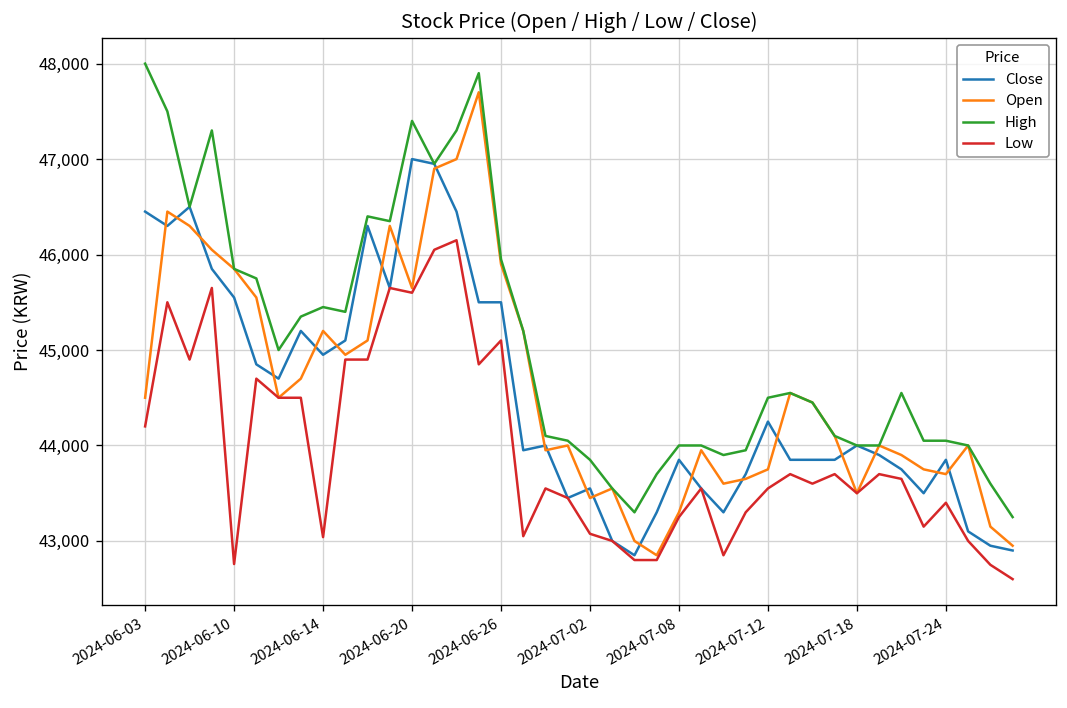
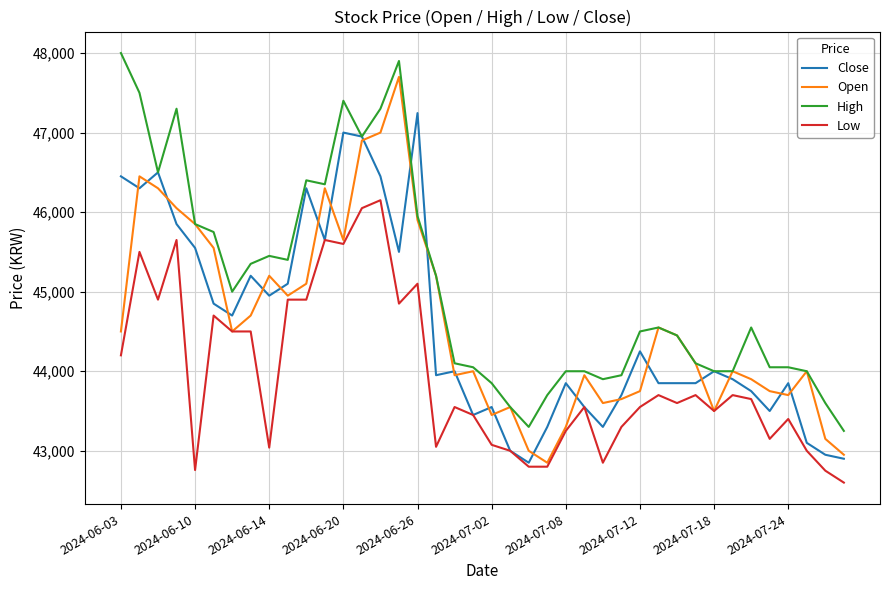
  {
    "Close": {
      "2024-06-03": "46,500",
      "2024-06-10": "45,600",
      "2024-06-14": "45,000",
      "2024-06-20": "47,000",
-     "2024-06-26": "45,500",
+     "2024-06-26": "47,200",
      "2024-07-02": "43,600",
      "2024-07-08": "43,900",
      "2024-07-12": "44,300",
      "2024-07-24": "43,900"
    },
    "Open": {
      "2024-06-03": "44,500",
      "2024-06-14": "45,200",
      "2024-06-20": "45,700",
      "2024-06-26": "45,900",
      "2024-07-02": "43,500",
      "2024-07-08": "43,300",
      "2024-07-12": "43,800",
      "2024-07-24": "43,700"
    },
    "High": {
      "2024-06-03": "48,000",
      "2024-06-14": "45,500",
      "2024-06-20": "47,400",
      "2024-06-26": "46,000",
      "2024-07-02": "43,900",
      "2024-07-08": "44,000",
      "2024-07-12": "44,500",
      "2024-07-24": "44,100"
    },
    "Low": {
      "2024-06-03": "44,200",
      "2024-06-10": "42,800",
      "2024-06-14": "43,000",
      "2024-06-20": "45,600",
      "2024-06-26": "45,100",
      "2024-07-02": "43,100",
      "2024-07-08": "43,300",
      "2024-07-12": "43,600",
      "2024-07-24": "43,400"
    }
  }
